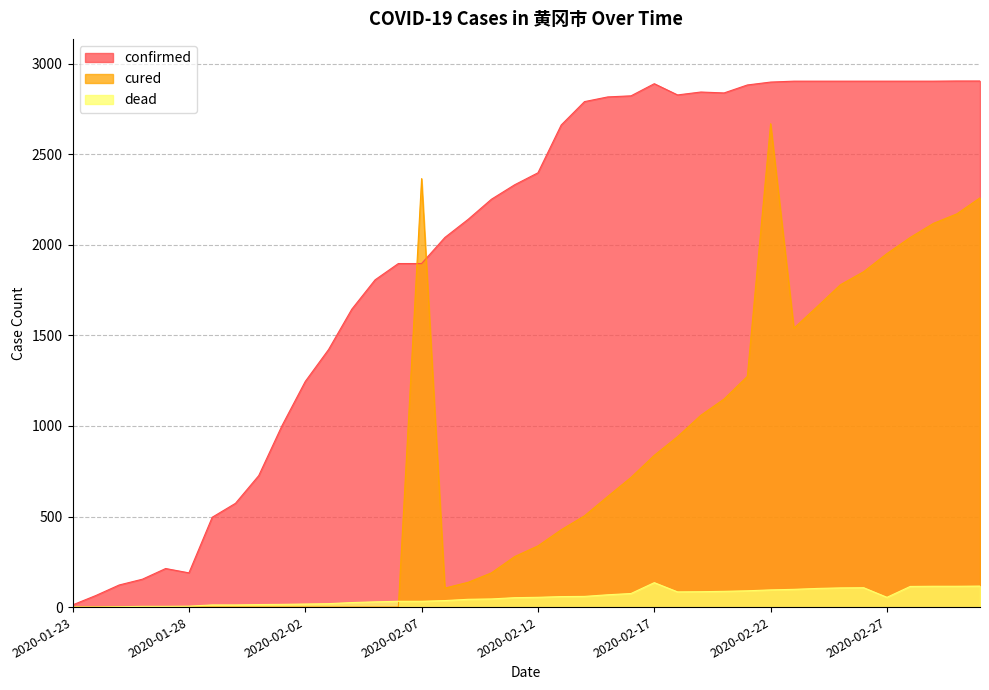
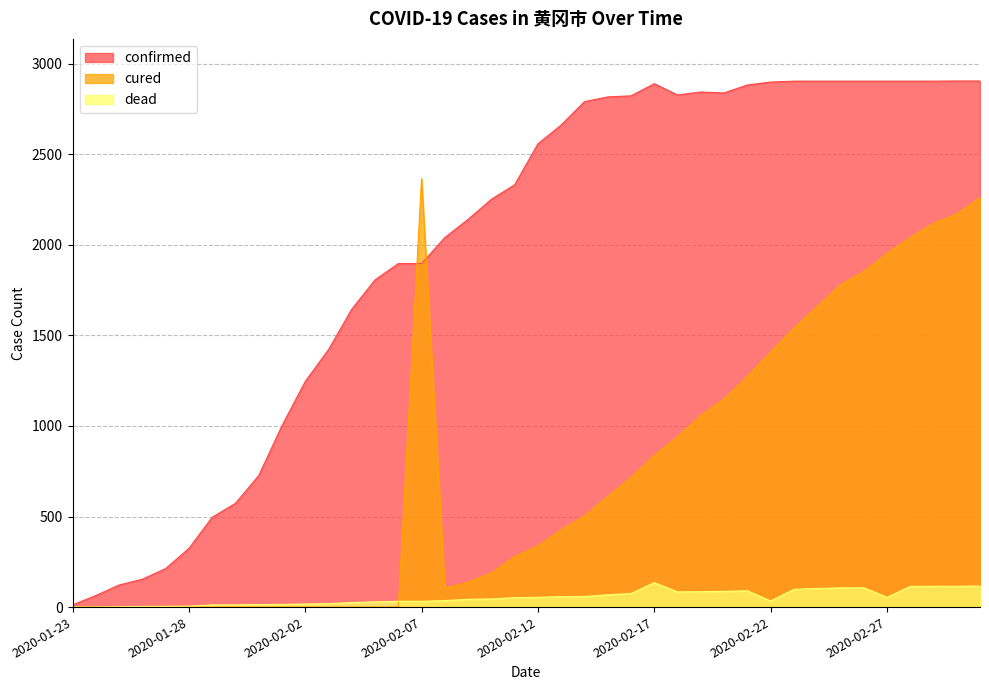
  {
    "confirmed": {
-     "2020-01-28": 190,
+     "2020-01-28": 320,
      "2020-02-02": 1250,
      "2020-02-07": 1900,
-     "2020-02-12": 2400,
+     "2020-02-12": 2560,
      "2020-02-17": 2890,
      "2020-02-22": 2900,
      "2020-02-27": 2900
    },
    "cured": {
      "2020-02-02": 0,
      "2020-02-07": 2370,
      "2020-02-12": 340,
      "2020-02-17": 840,
-     "2020-02-22": 2670,
+     "2020-02-22": 1410,
      "2020-02-27": 1950
    },
    "dead": {
      "2020-02-02": 20,
      "2020-02-07": 30,
      "2020-02-12": 50,
      "2020-02-17": 140,
-     "2020-02-22": 100,
+     "2020-02-22": 30,
      "2020-02-27": 50
    }
  }
